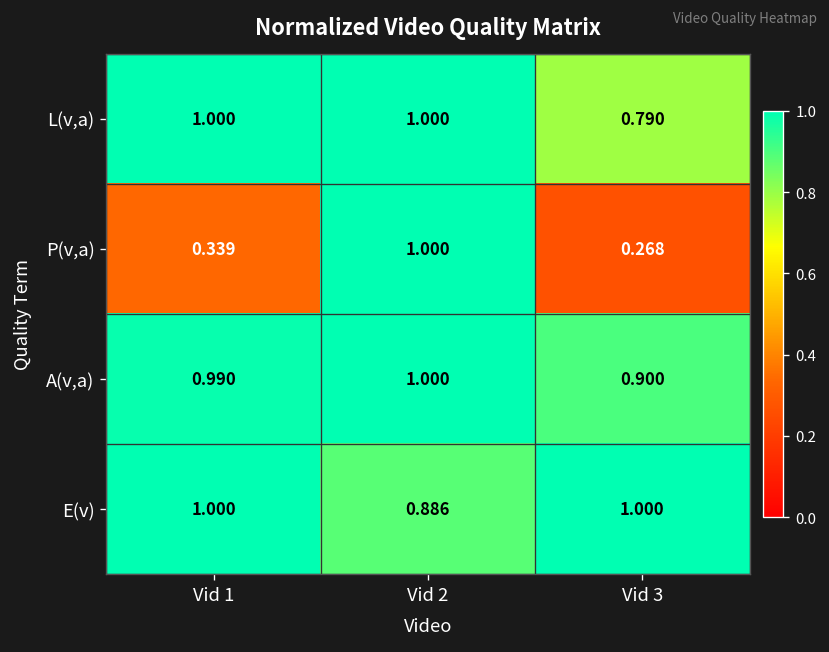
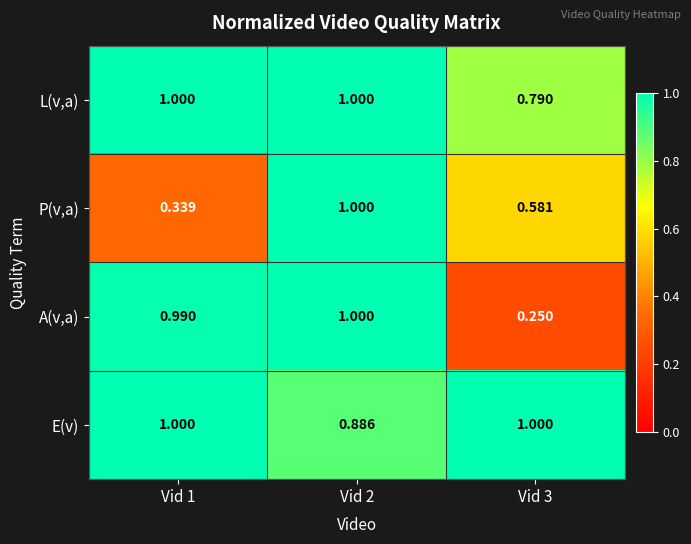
  {
    "L(v,a)": {
      "Vid 1": 1.000,
      "Vid 2": 1.000,
      "Vid 3": 0.790
    },
    "P(v,a)": {
      "Vid 1": 0.339,
      "Vid 2": 1.000,
-     "Vid 3": 0.268
+     "Vid 3": 0.581
    },
    "A(v,a)": {
      "Vid 1": 0.990,
      "Vid 2": 1.000,
-     "Vid 3": 0.900
+     "Vid 3": 0.250
    },
    "E(v)": {
      "Vid 1": 1.000,
      "Vid 2": 0.886,
      "Vid 3": 1.000
    }
  }
